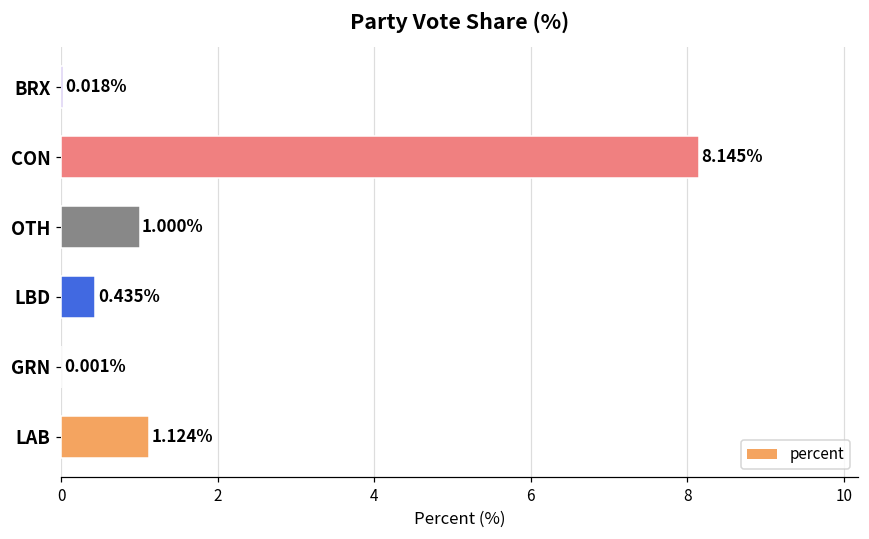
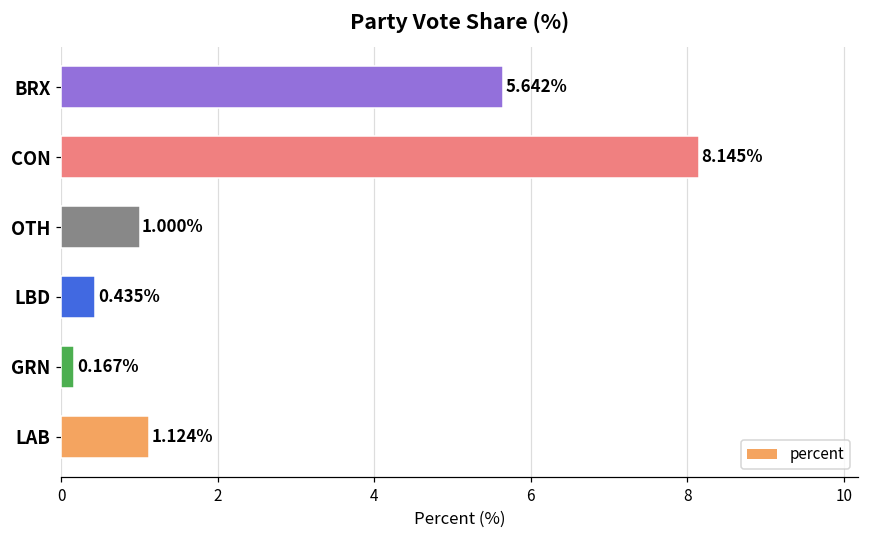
  {
-   "BRX": "0.018%",
+   "BRX": "5.642%",
    "CON": "8.145%",
    "OTH": "1.000%",
    "LBD": "0.435%",
-   "GRN": "0.001%",
+   "GRN": "0.167%",
    "LAB": "1.124%"
  }
